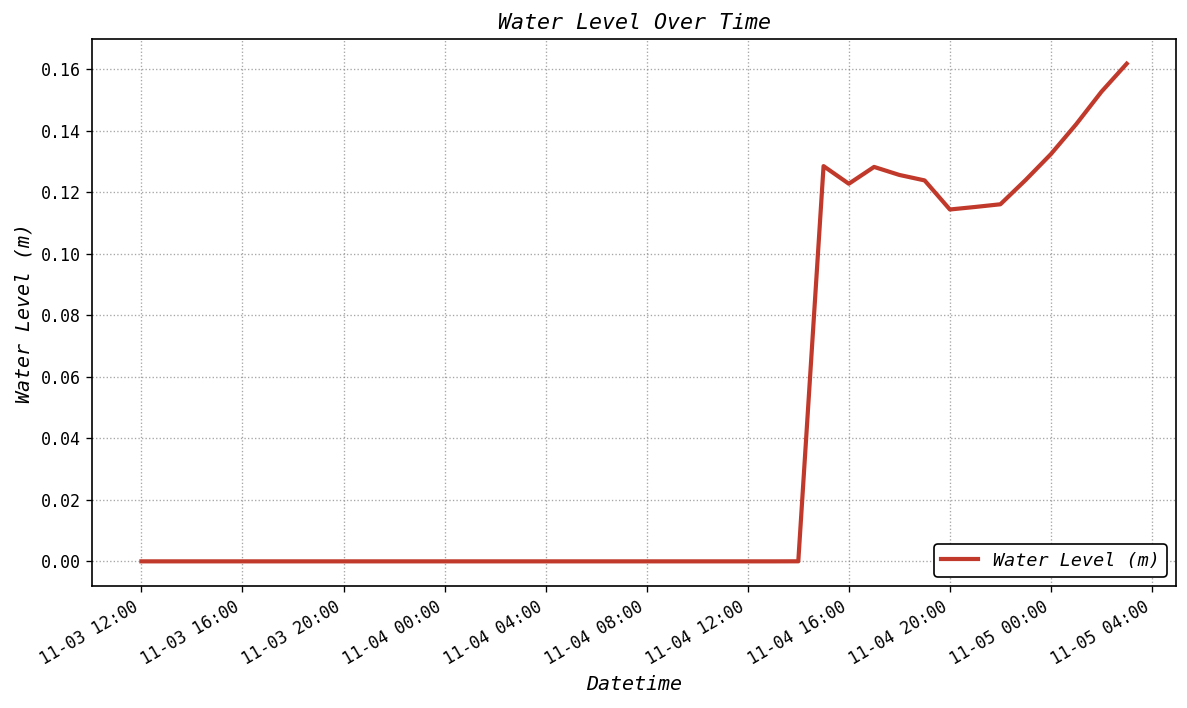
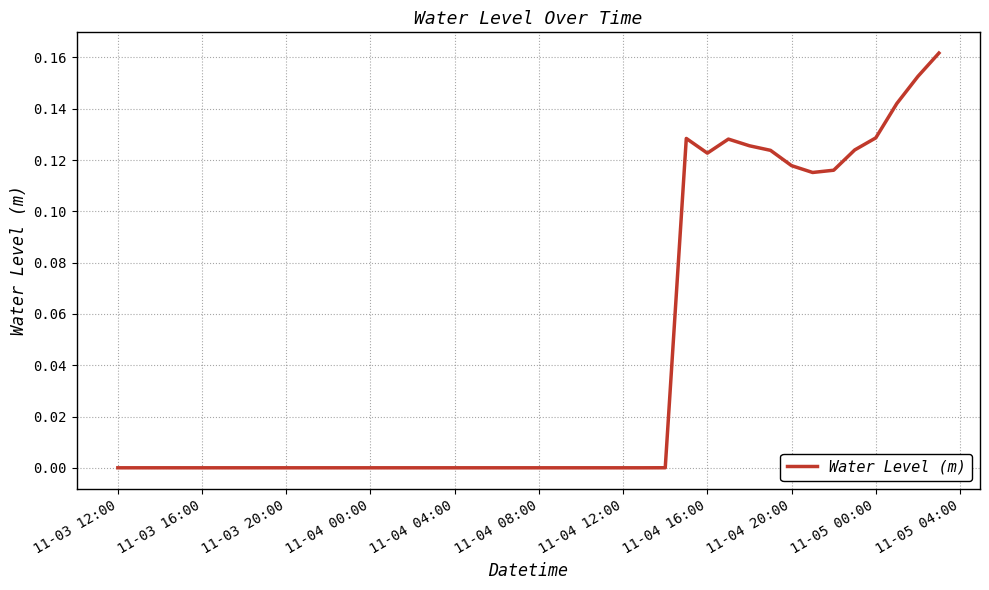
  {
    "11-03 12:00": 0.000,
    "11-03 16:00": 0.000,
    "11-03 20:00": 0.000,
    "11-04 00:00": 0.000,
    "11-04 04:00": 0.000,
    "11-04 08:00": 0.000,
    "11-04 12:00": 0.000,
    "11-04 16:00": 0.123,
-   "11-04 20:00": 0.114,
-   "11-05 00:00": 0.132
+   "11-04 20:00": 0.118,
+   "11-05 00:00": 0.129
  }
